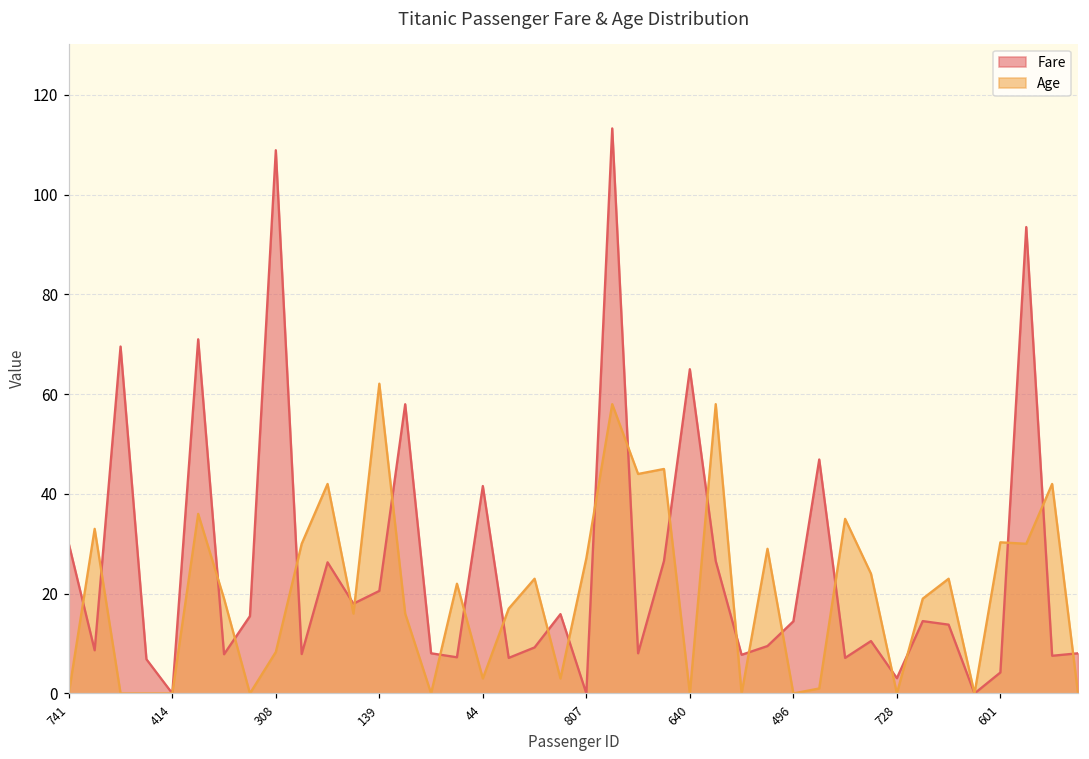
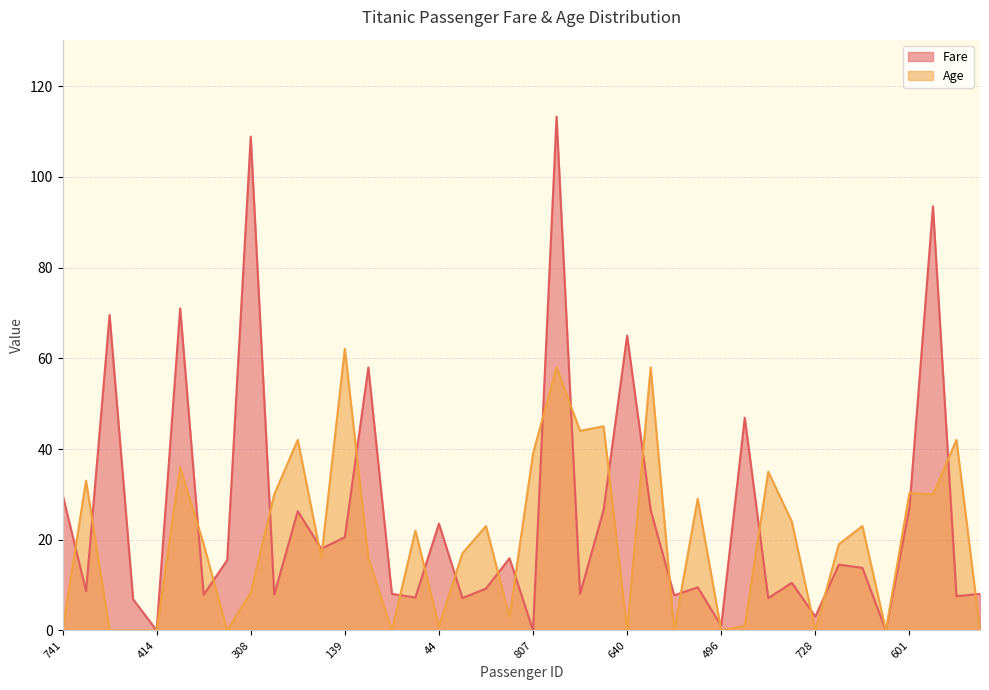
  {
    "Fare": {
      "741": 30,
      "308": 109,
      "139": 21,
-     "44": 42,
+     "44": 24,
      "807": 0,
      "640": 65,
-     "496": 14,
+     "496": 1,
      "728": 3,
-     "601": 4
+     "601": 27
    },
    "Age": {
      "741": 0,
      "308": 8,
      "139": 62,
-     "44": 3,
-     "807": 27,
+     "44": 1,
+     "807": 39,
      "640": 0,
      "496": 0,
      "728": 0,
      "601": 30
    }
  }
